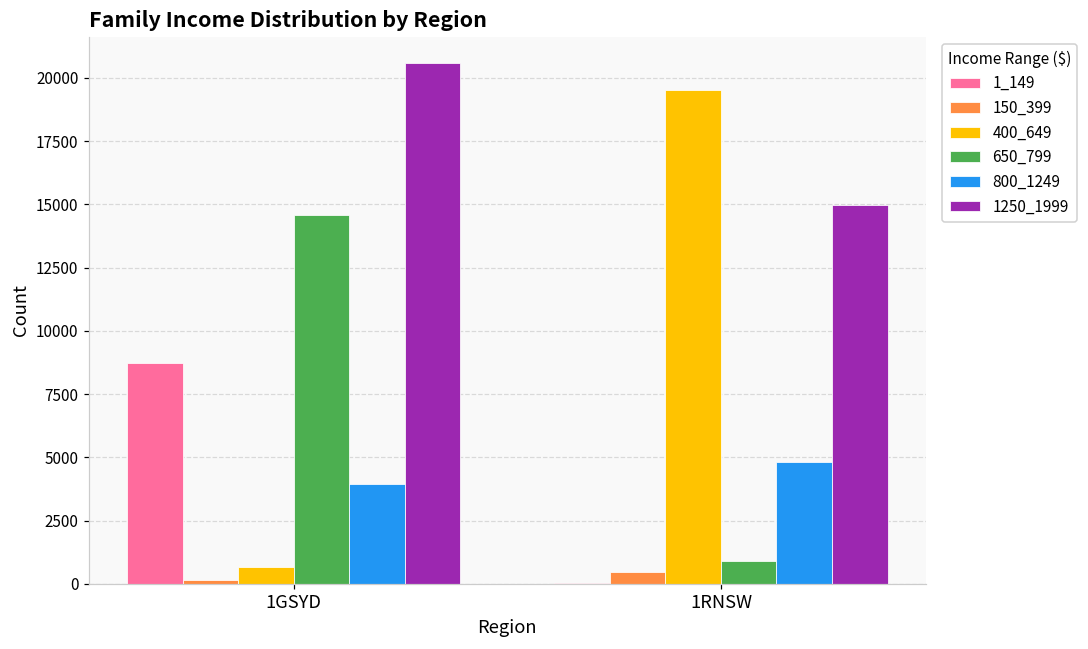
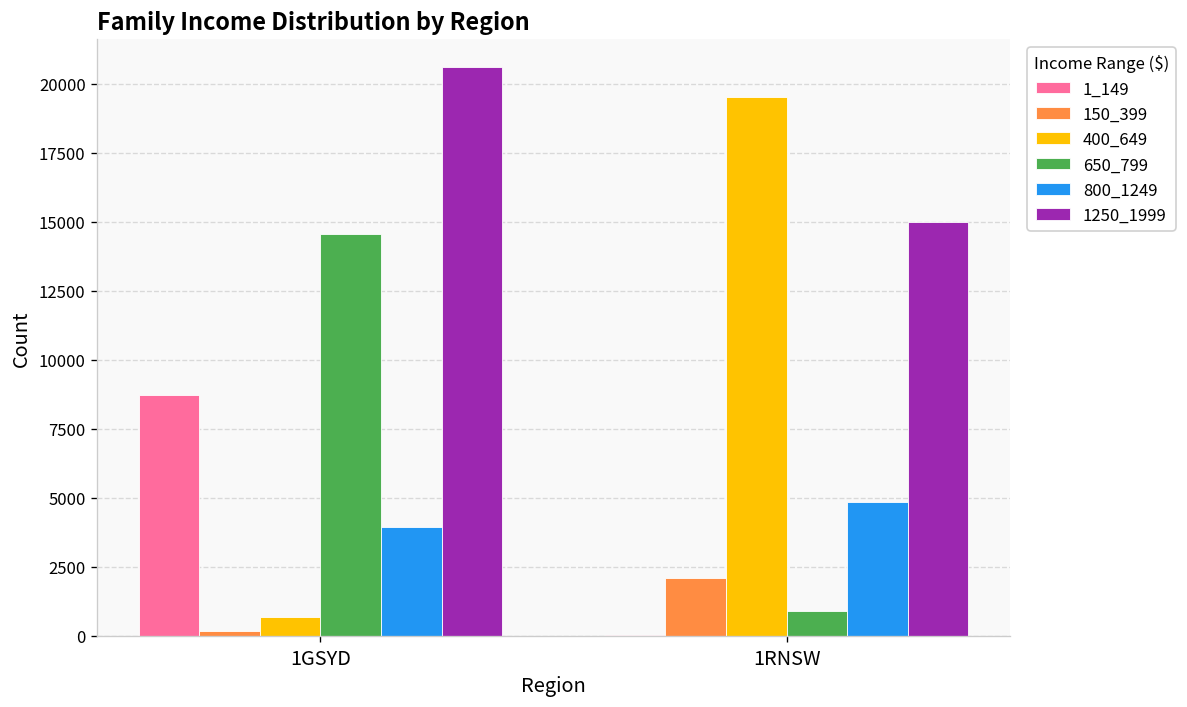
  {
    "1_149": {
      "1GSYD": 8700
    },
    "150_399": {
      "1GSYD": 200,
-     "1RNSW": 500
+     "1RNSW": 2100
    },
    "400_649": {
      "1GSYD": 700,
      "1RNSW": 19500
    },
    "650_799": {
      "1GSYD": 14600,
      "1RNSW": 900
    },
    "800_1249": {
      "1GSYD": 4000,
      "1RNSW": 4800
    },
    "1250_1999": {
      "1GSYD": 20600,
      "1RNSW": 15000
    }
  }
